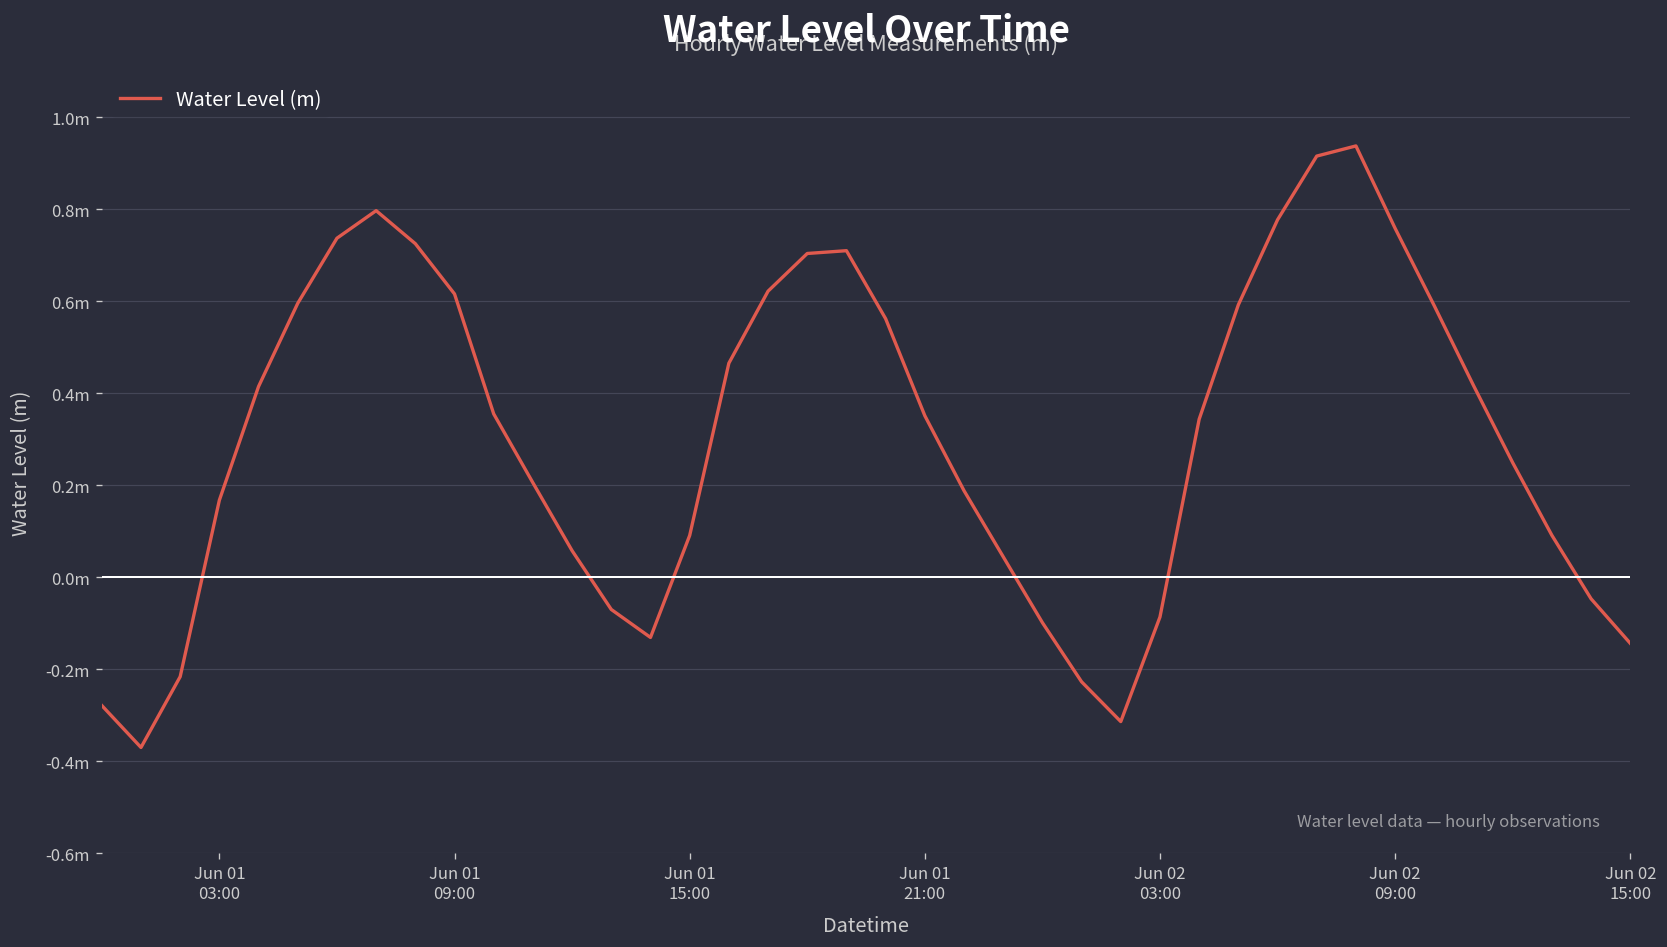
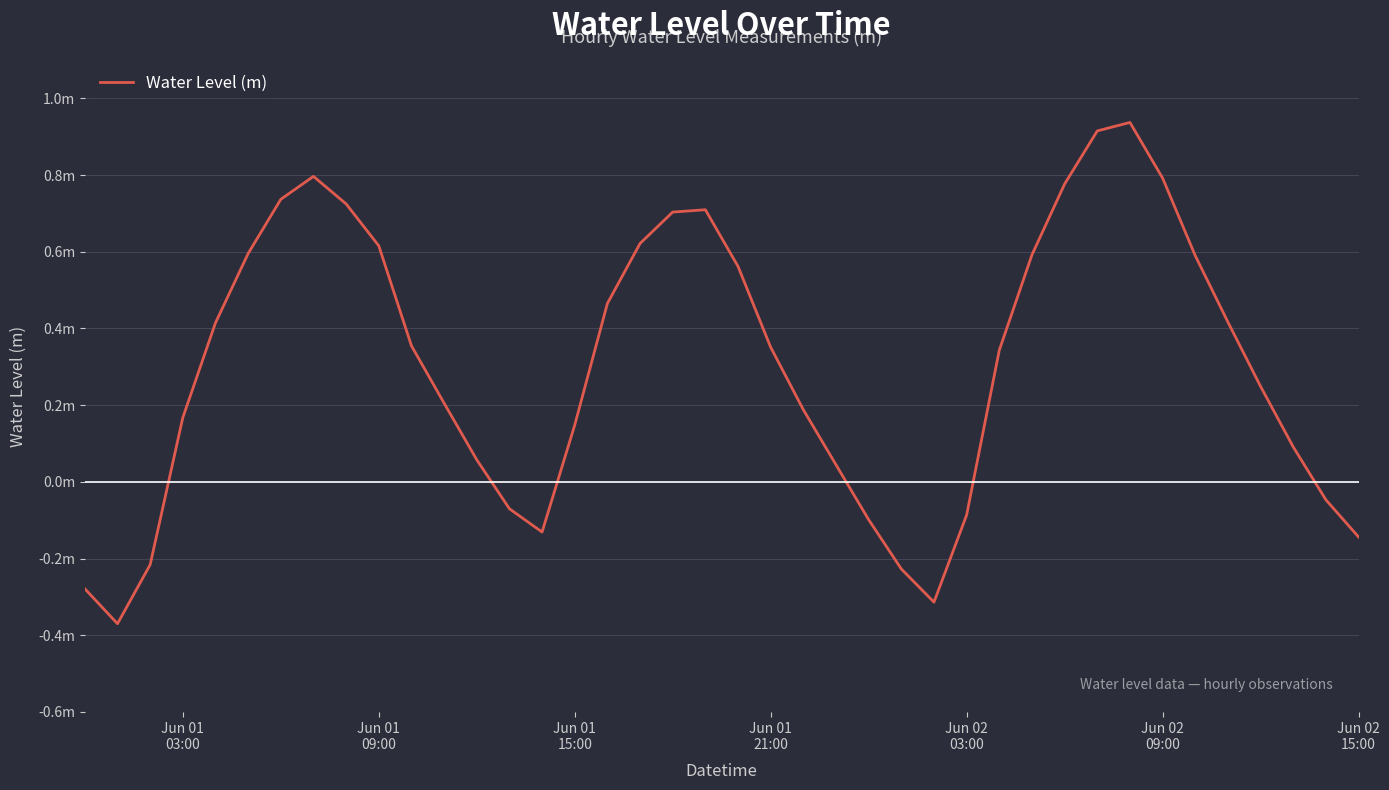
  {
    "Jun 01 03:00": "0.17m",
    "Jun 01 09:00": "0.62m",
-   "Jun 01 15:00": "0.09m",
+   "Jun 01 15:00": "0.15m",
    "Jun 01 21:00": "0.35m",
    "Jun 02 03:00": "-0.09m",
-   "Jun 02 09:00": "0.76m",
+   "Jun 02 09:00": "0.79m",
    "Jun 02 15:00": "-0.14m"
  }
